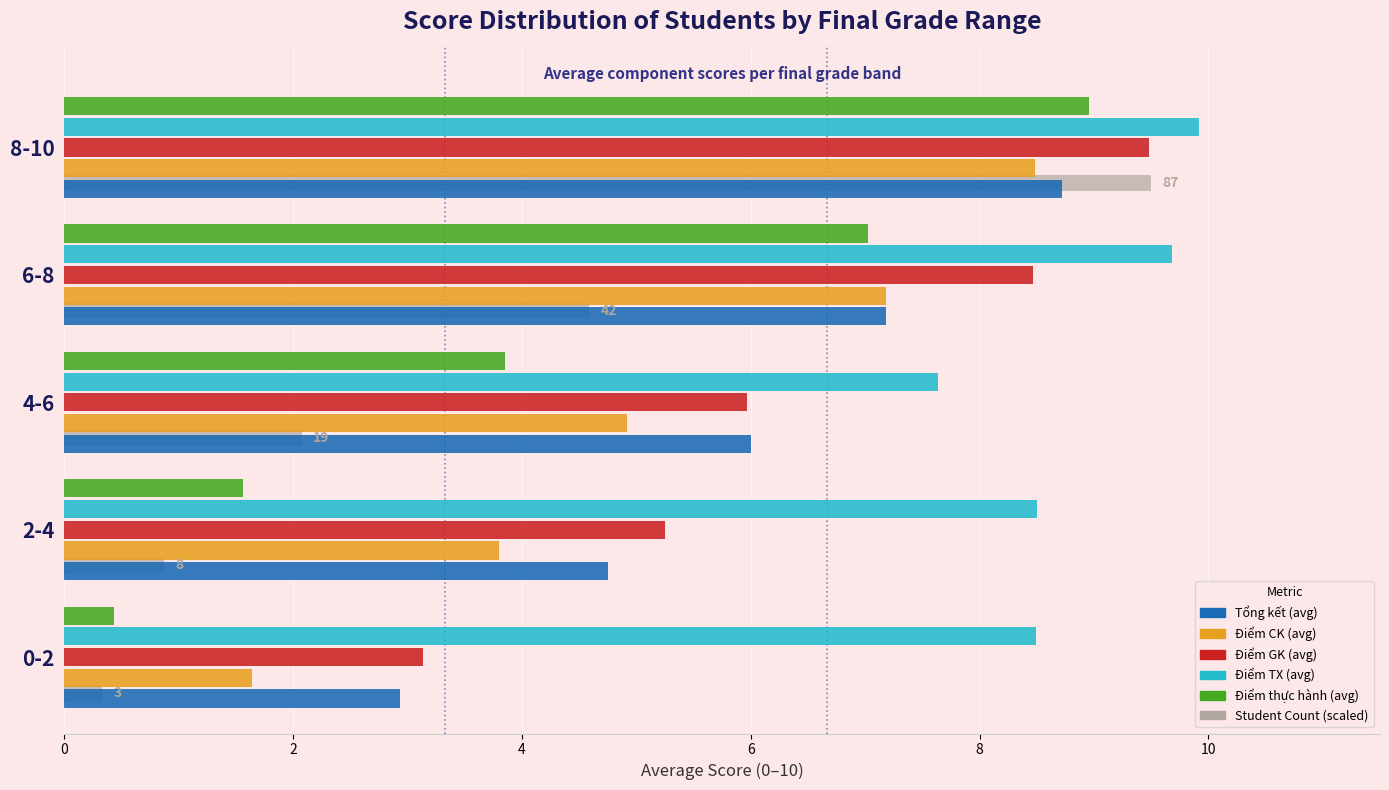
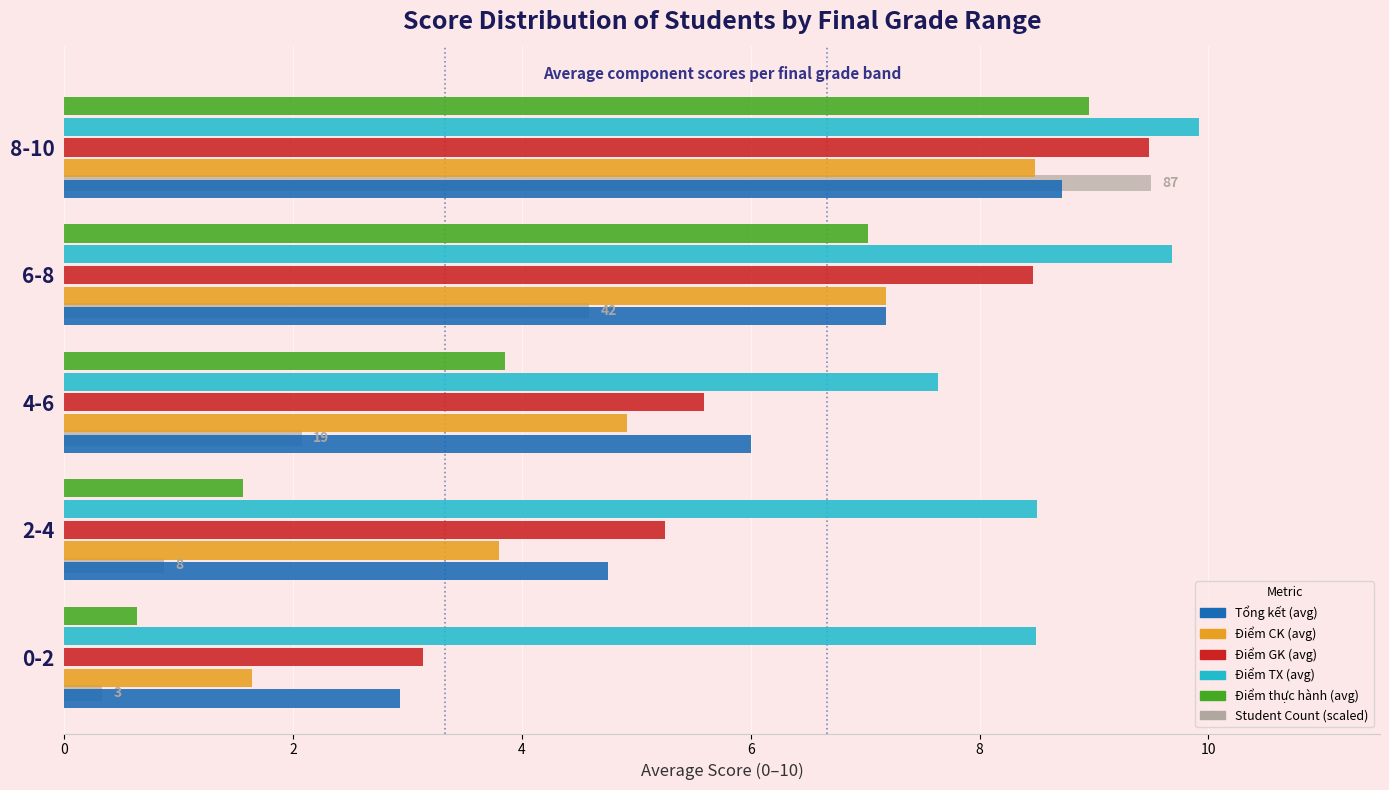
  {
    "Tổng kết (avg)": {
      "0-2": 3
    },
    "Điểm CK (avg)": {
      "8-10": 8.48,
      "6-8": 7.18,
      "4-6": 4.92,
      "2-4": 3.80,
      "0-2": 1.64
    },
    "Điểm GK (avg)": {
      "8-10": 9.48,
      "6-8": 8.47,
-     "4-6": 5.97,
+     "4-6": 5.59,
      "2-4": 5.25,
      "0-2": 3.13
    },
    "Điểm TX (avg)": {
      "8-10": 9.92,
      "6-8": 9.68,
      "4-6": 7.64,
      "2-4": 8.50,
      "0-2": 8.49
    },
    "Điểm thực hành (avg)": {
      "8-10": 8.96,
      "6-8": 7.02,
      "4-6": 3.85,
      "2-4": 1.56,
-     "0-2": 0.43
+     "0-2": 0.63
    }
  }
